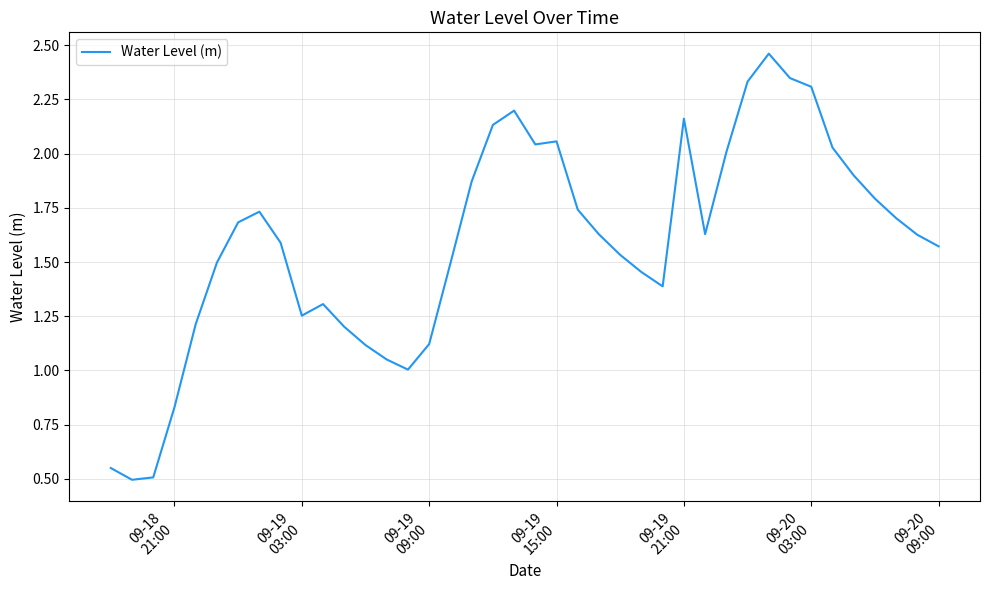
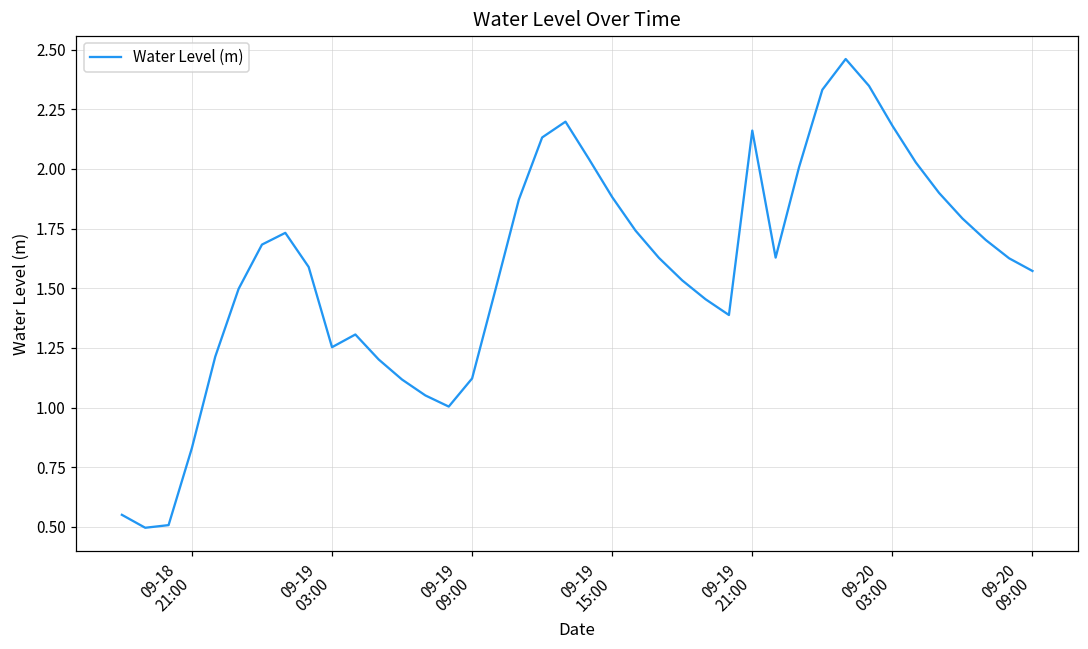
  {
    "09-18 21:00": 0.83,
    "09-19 03:00": 1.25,
    "09-19 09:00": 1.12,
-   "09-19 15:00": 2.06,
+   "09-19 15:00": 1.88,
    "09-19 21:00": 2.16,
-   "09-20 03:00": 2.31,
+   "09-20 03:00": 2.18,
    "09-20 09:00": 1.57
  }
